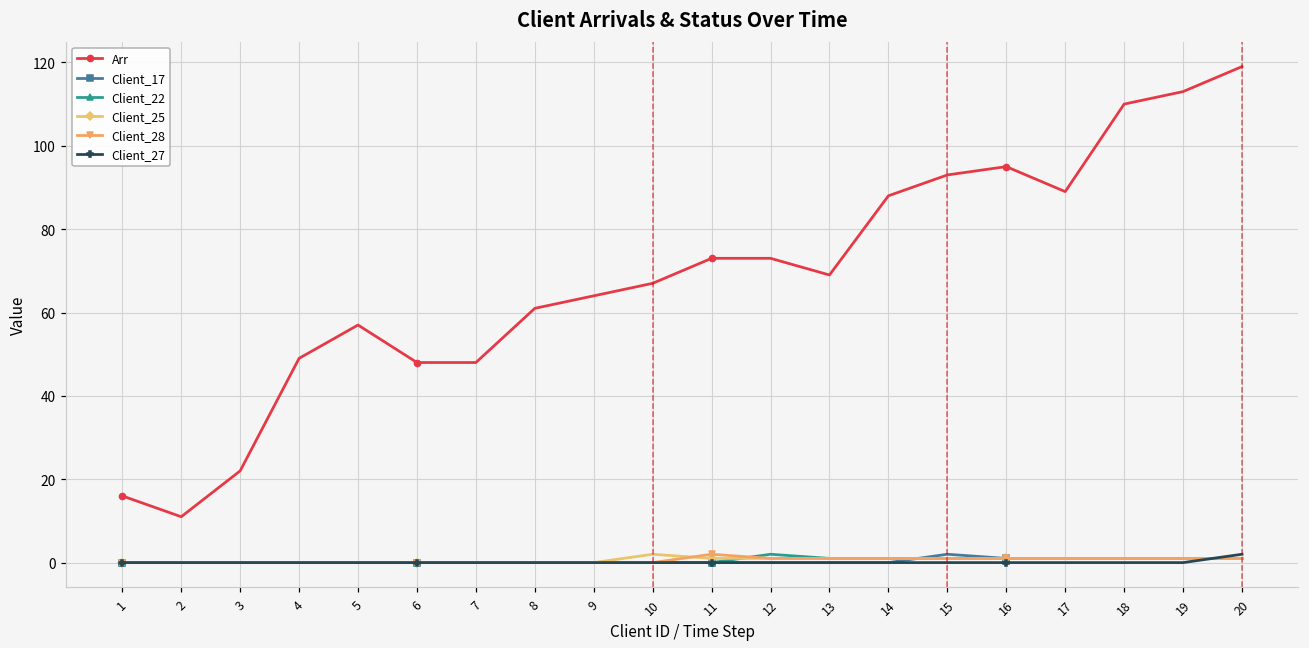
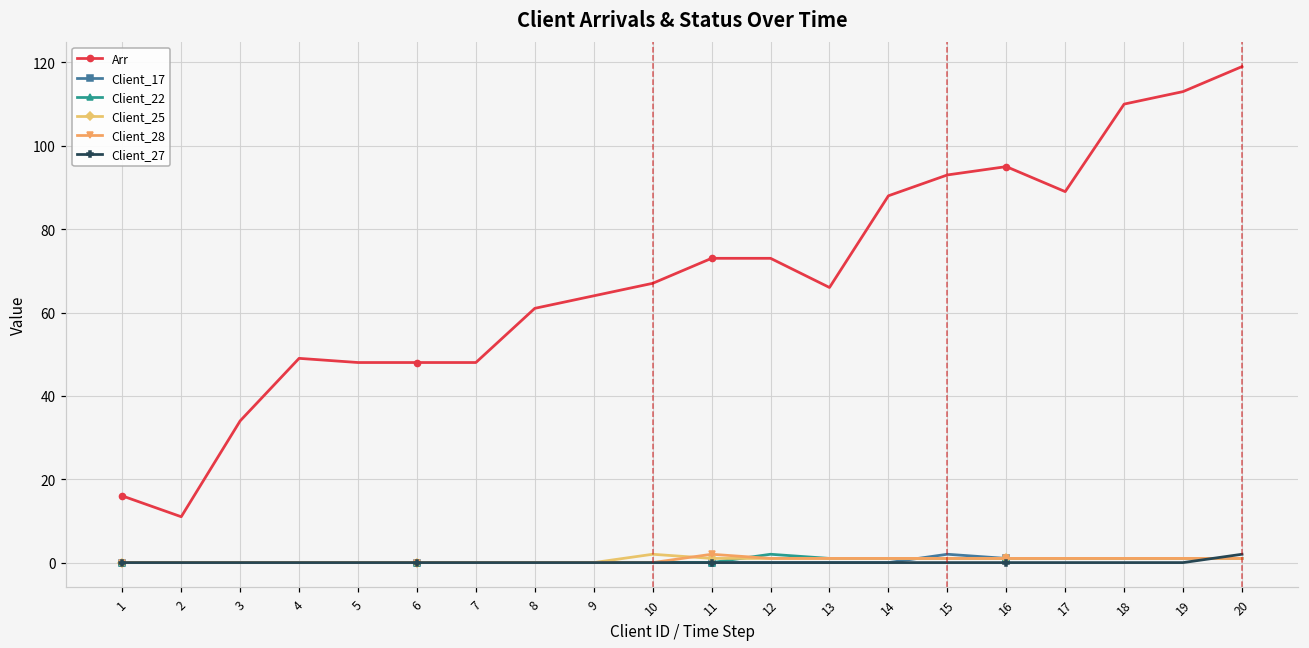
  {
    "Arr": {
      "1": 16,
      "2": 11,
-     "3": 22,
+     "3": 34,
      "4": 49,
-     "5": 57,
+     "5": 48,
      "6": 48,
      "7": 48,
      "8": 61,
      "9": 64,
      "10": 67,
      "11": 73,
      "12": 73,
-     "13": 69,
+     "13": 66,
      "14": 88,
      "15": 93,
      "16": 95,
      "17": 89,
      "18": 110,
      "19": 113,
      "20": 119
    },
    "Client_27": {
      "15": 0,
      "16": 0,
      "17": 0,
      "18": 0,
      "19": 0,
      "20": 2
    }
  }
